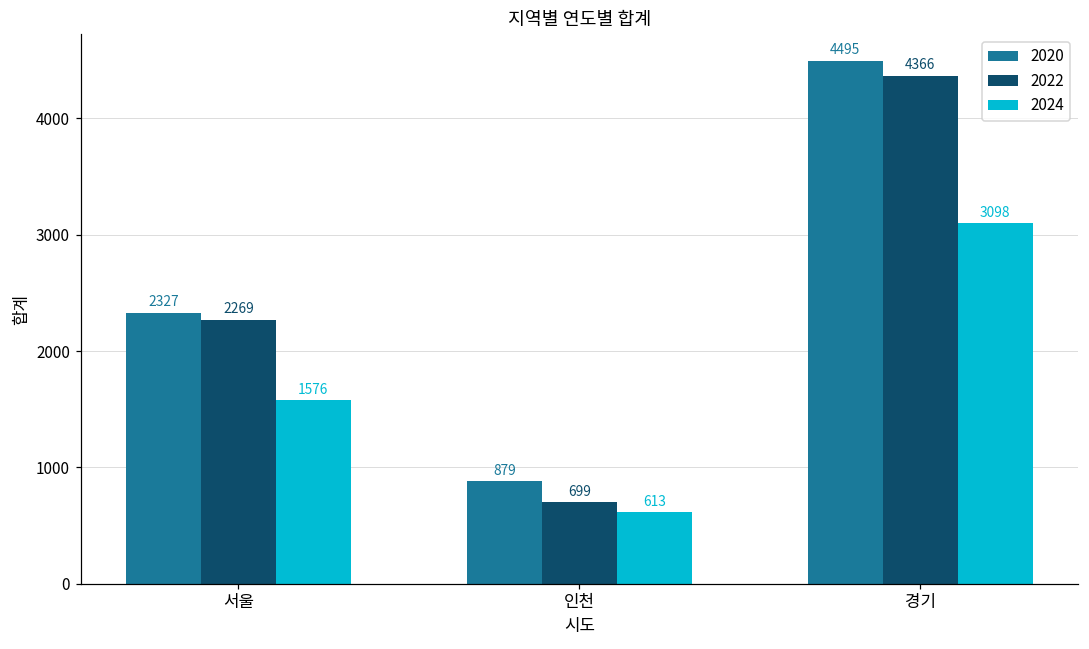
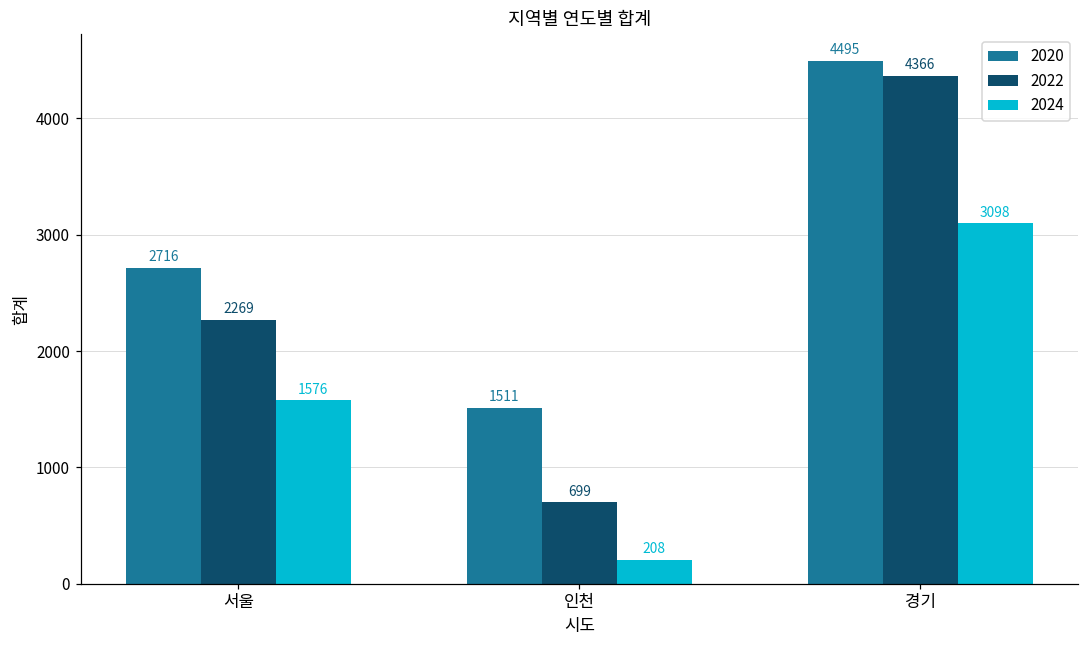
  {
    "2020": {
-     "서울": 2327,
-     "인천": 879,
+     "서울": 2716,
+     "인천": 1511,
      "경기": 4495
    },
    "2022": {
      "서울": 2269,
      "인천": 699,
      "경기": 4366
    },
    "2024": {
      "서울": 1576,
-     "인천": 613,
+     "인천": 208,
      "경기": 3098
    }
  }
